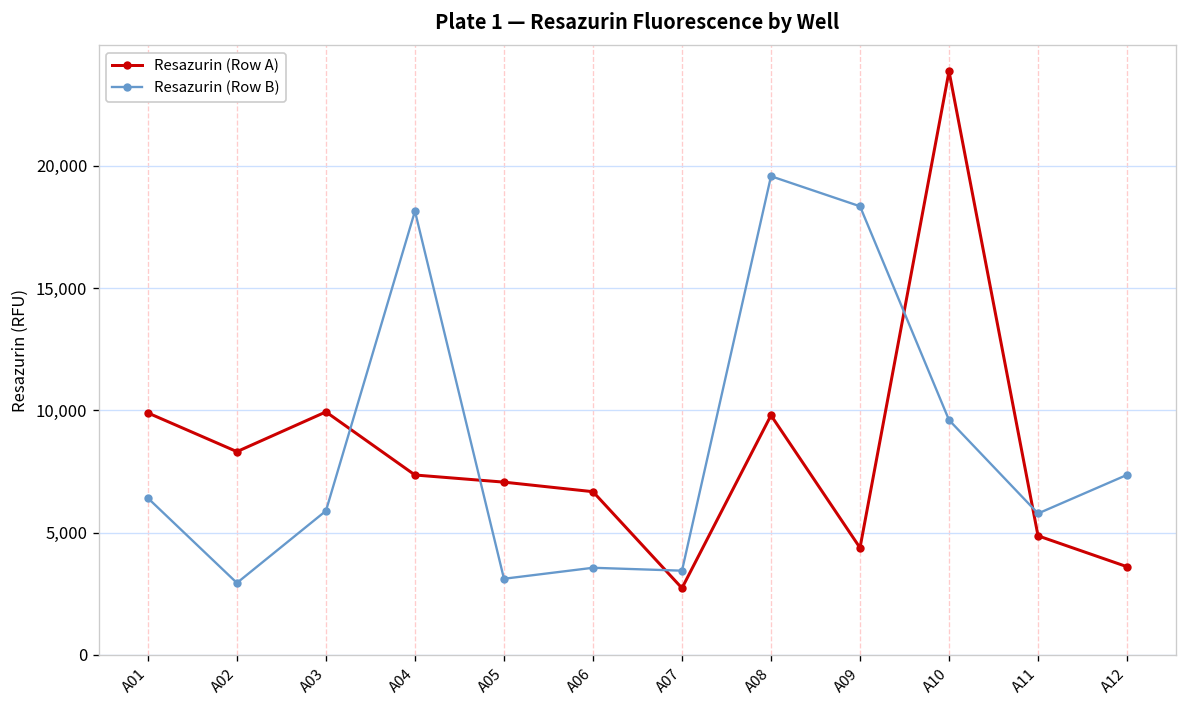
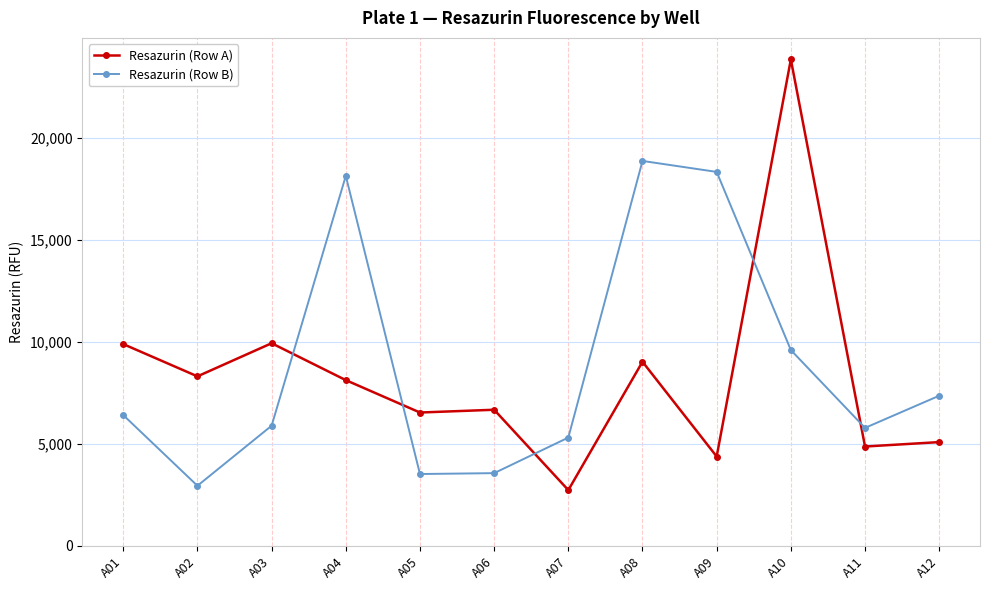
  {
    "Resazurin (Row A)": {
      "A01": "9,900",
      "A02": "8,300",
      "A03": "9,900",
-     "A04": "7,400",
-     "A05": "7,100",
+     "A04": "8,100",
+     "A05": "6,500",
      "A06": "6,700",
      "A07": "2,700",
-     "A08": "9,800",
+     "A08": "9,000",
      "A09": "4,400",
      "A10": "23,900",
      "A11": "4,900",
-     "A12": "3,600"
+     "A12": "5,100"
    },
    "Resazurin (Row B)": {
      "A01": "6,400",
      "A02": "2,900",
      "A03": "5,900",
      "A04": "18,100",
-     "A05": "3,100",
+     "A05": "3,500",
      "A06": "3,600",
-     "A07": "3,400",
-     "A08": "19,600",
+     "A07": "5,300",
+     "A08": "18,900",
      "A09": "18,300",
      "A10": "9,600",
      "A11": "5,800",
      "A12": "7,400"
    }
  }
